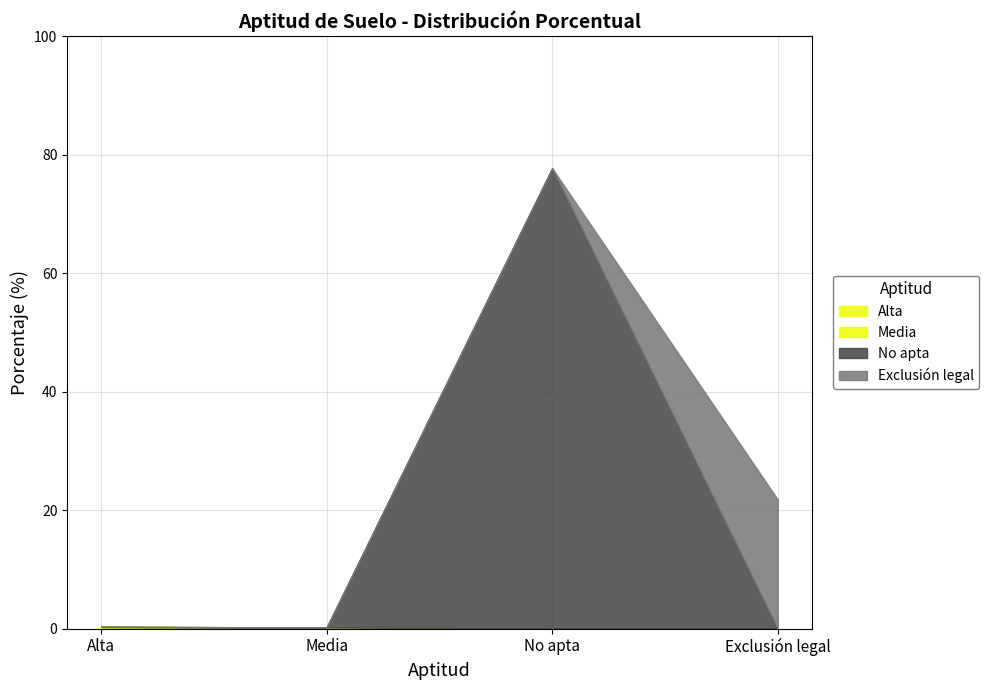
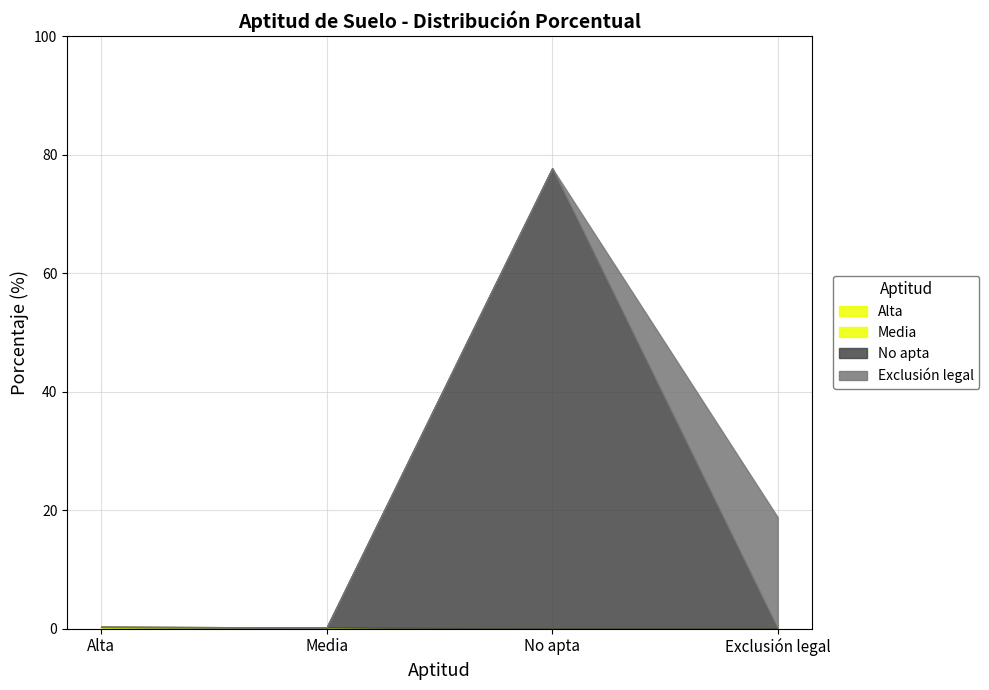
  {
    "Exclusión legal": {
-     "Exclusión legal": 22
+     "Exclusión legal": 19
    }
  }
